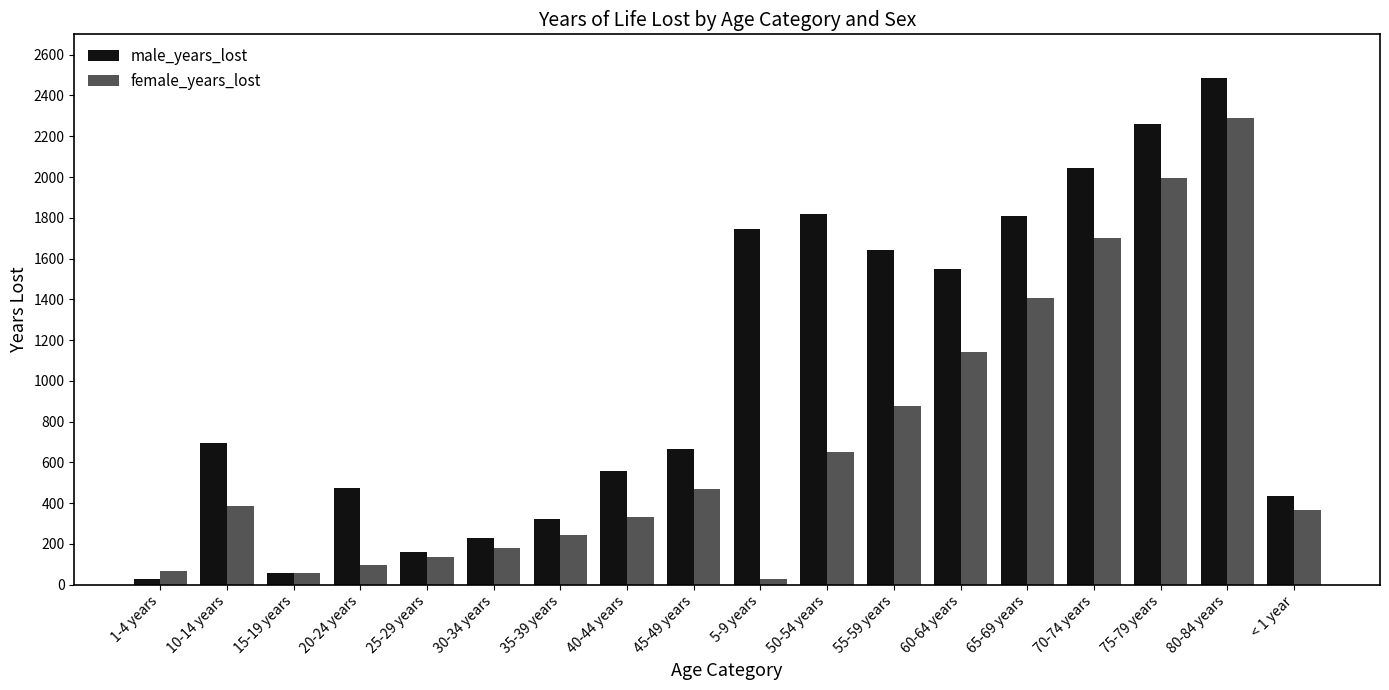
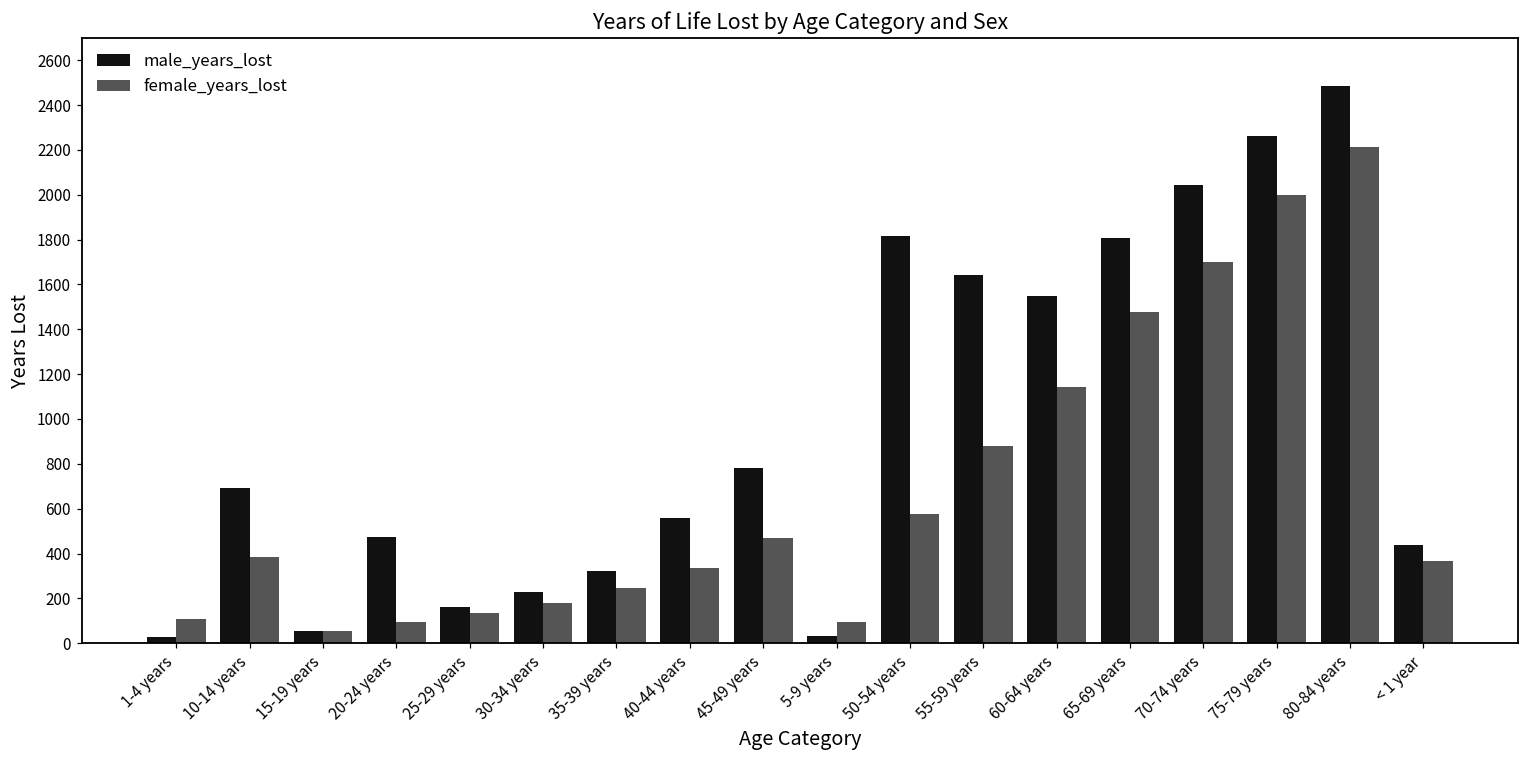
  {
    "male_years_lost": {
      "1-4 years": 30,
      "10-14 years": 690,
      "15-19 years": 60,
      "20-24 years": 480,
      "25-29 years": 160,
      "30-34 years": 230,
      "35-39 years": 320,
      "40-44 years": 560,
-     "45-49 years": 670,
-     "5-9 years": 1740,
+     "45-49 years": 780,
+     "5-9 years": 30,
      "50-54 years": 1820,
      "55-59 years": 1640,
      "60-64 years": 1550,
      "65-69 years": 1810,
      "70-74 years": 2040,
      "75-79 years": 2260,
      "80-84 years": 2490,
      "< 1 year": 440
    },
    "female_years_lost": {
-     "1-4 years": 70,
+     "1-4 years": 110,
      "10-14 years": 390,
      "15-19 years": 60,
      "20-24 years": 100,
      "25-29 years": 130,
      "30-34 years": 180,
      "35-39 years": 250,
      "40-44 years": 330,
      "45-49 years": 470,
-     "5-9 years": 30,
-     "50-54 years": 650,
+     "5-9 years": 100,
+     "50-54 years": 580,
      "55-59 years": 880,
      "60-64 years": 1140,
-     "65-69 years": 1410,
+     "65-69 years": 1480,
      "70-74 years": 1700,
      "75-79 years": 2000,
-     "80-84 years": 2290,
+     "80-84 years": 2210,
      "< 1 year": 370
    }
  }
